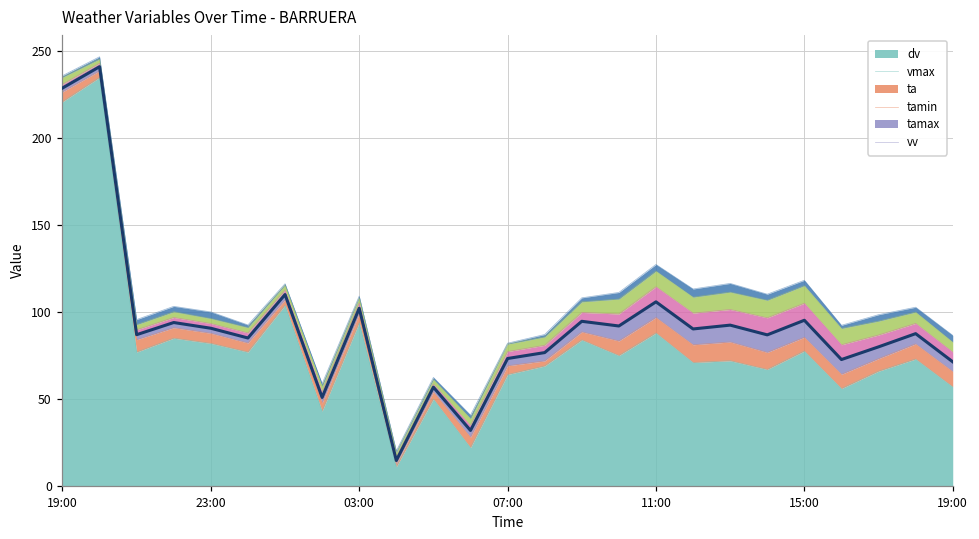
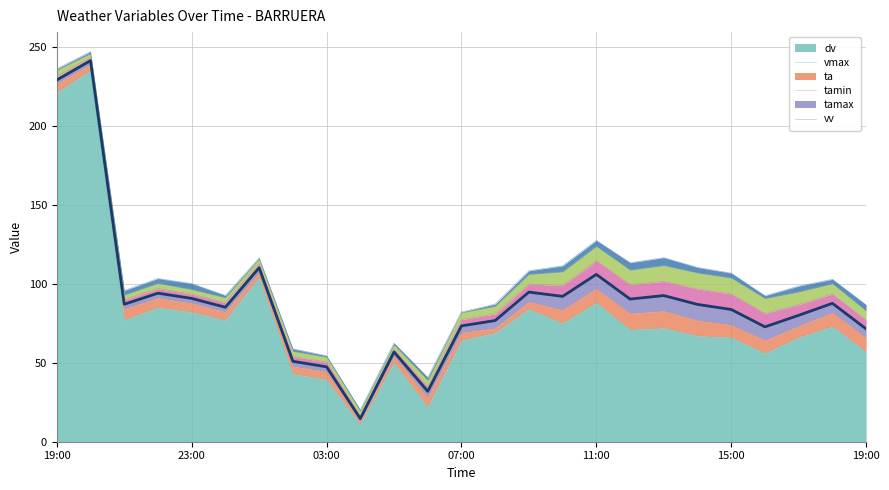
  {
    "dv": {
      "23:00": 82,
-     "03:00": 94,
+     "03:00": 39,
      "07:00": 64,
      "11:00": 88,
-     "15:00": 78
+     "15:00": 66
    }
  }
